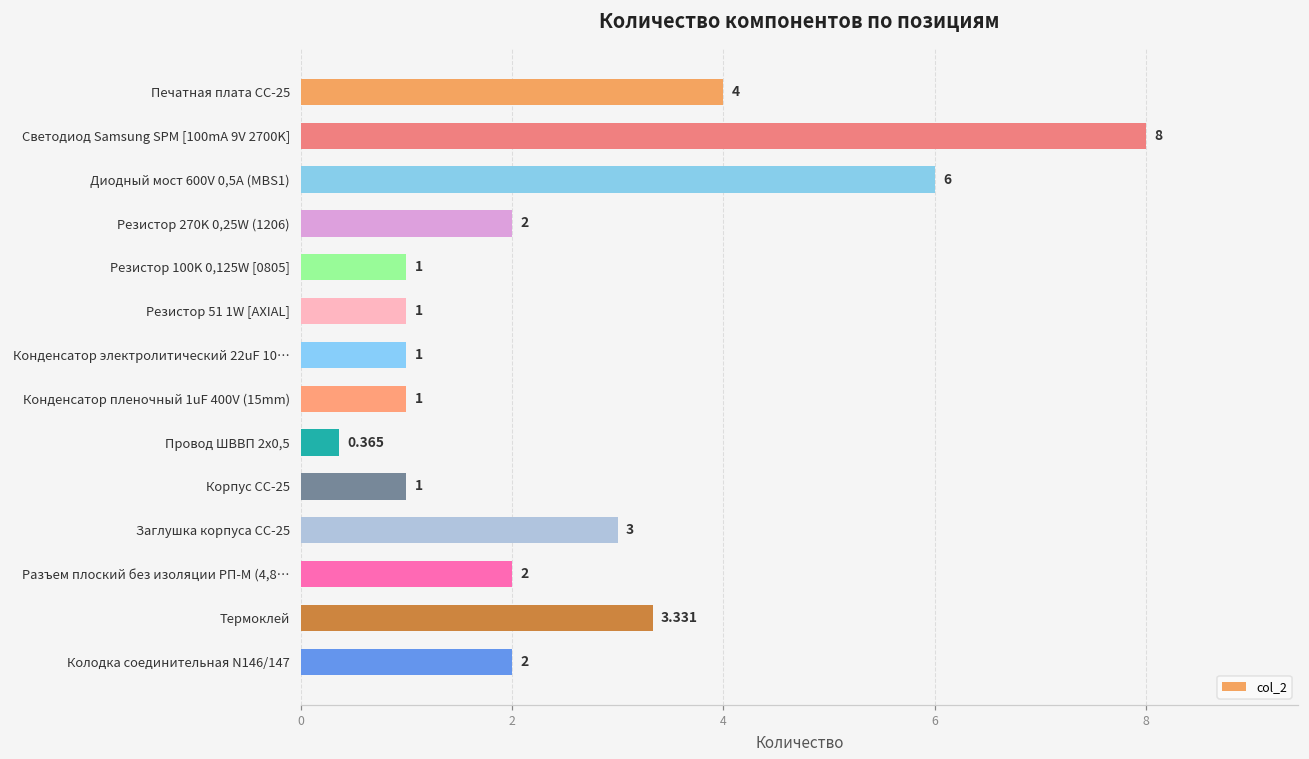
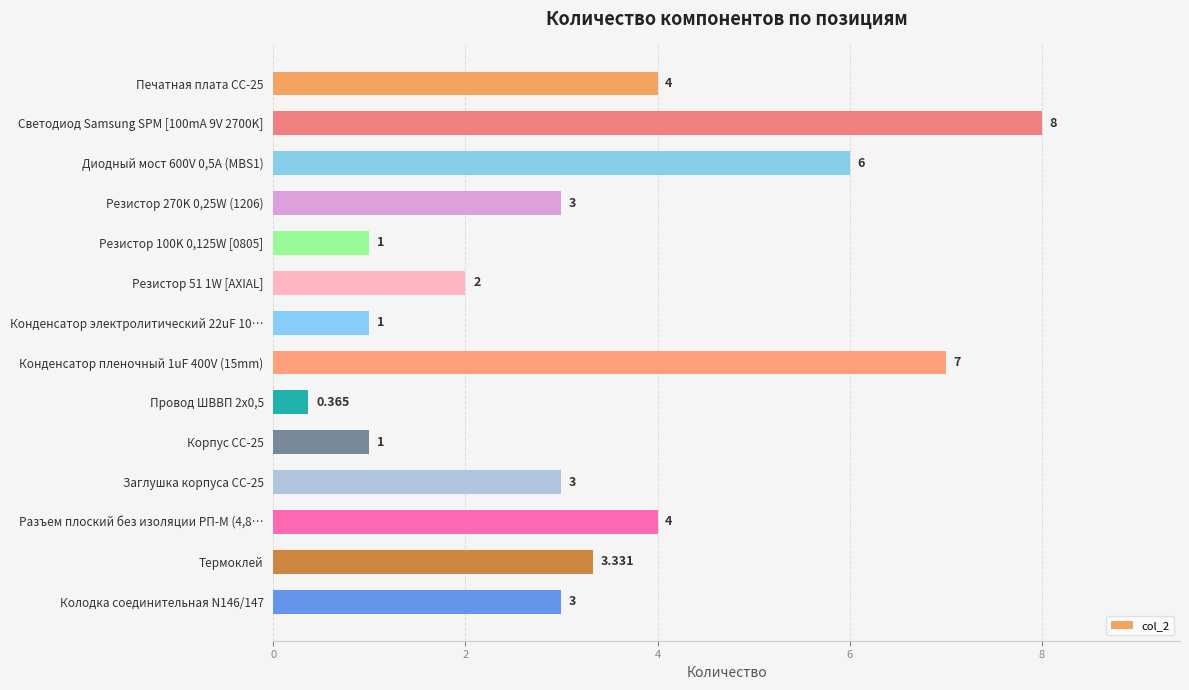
  {
    "Печатная плата СС-25": 4,
    "Светодиод Samsung SPM [100mA 9V 2700K]": 8,
    "Диодный мост 600V 0,5A (MBS1)": 6,
-   "Резистор 270K 0,25W (1206)": 2,
+   "Резистор 270K 0,25W (1206)": 3,
    "Резистор 100K 0,125W [0805]": 1,
-   "Резистор 51 1W [AXIAL]": 1,
+   "Резистор 51 1W [AXIAL]": 2,
    "Конденсатор электролитический 22uF 10…": 1,
-   "Конденсатор пленочный 1uF 400V (15mm)": 1,
+   "Конденсатор пленочный 1uF 400V (15mm)": 7,
    "Провод ШВВП 2х0,5": 0.365,
    "Корпус СС-25": 1,
    "Заглушка корпуса СС-25": 3,
-   "Разъем плоский без изоляции РП-М (4,8…": 2,
+   "Разъем плоский без изоляции РП-М (4,8…": 4,
    "Термоклей": 3.331,
-   "Колодка соединительная N146/147": 2
+   "Колодка соединительная N146/147": 3
  }
